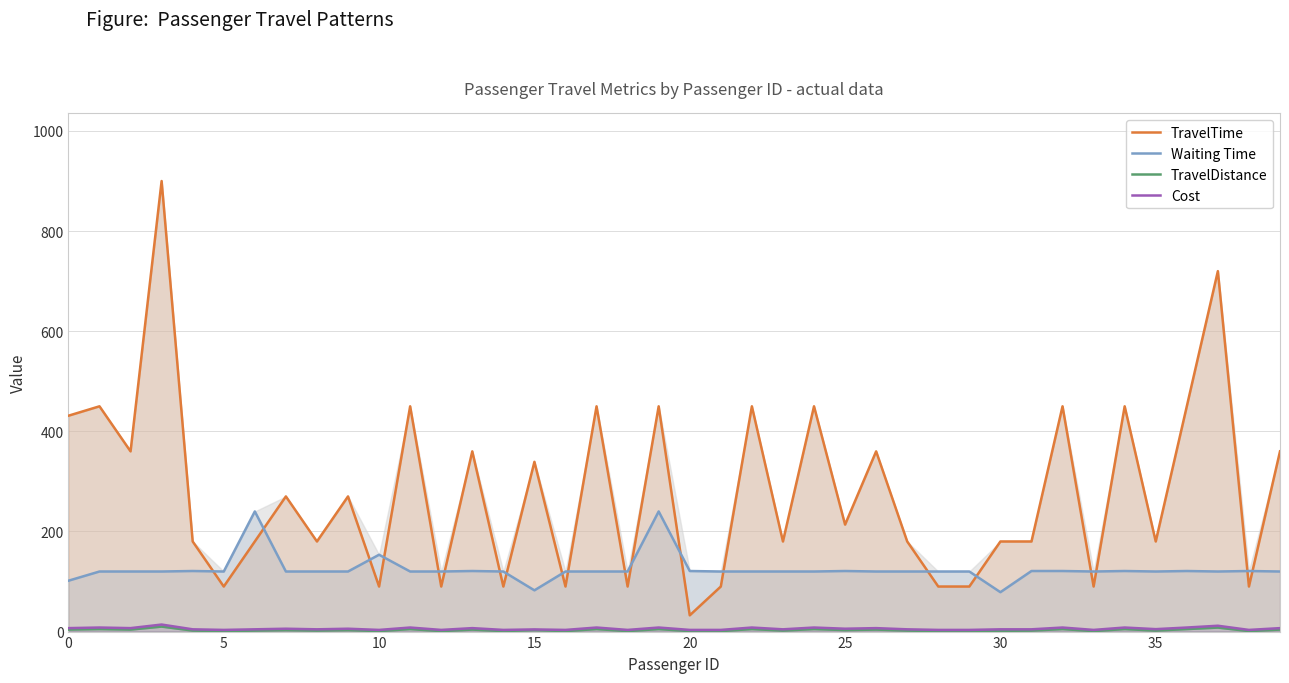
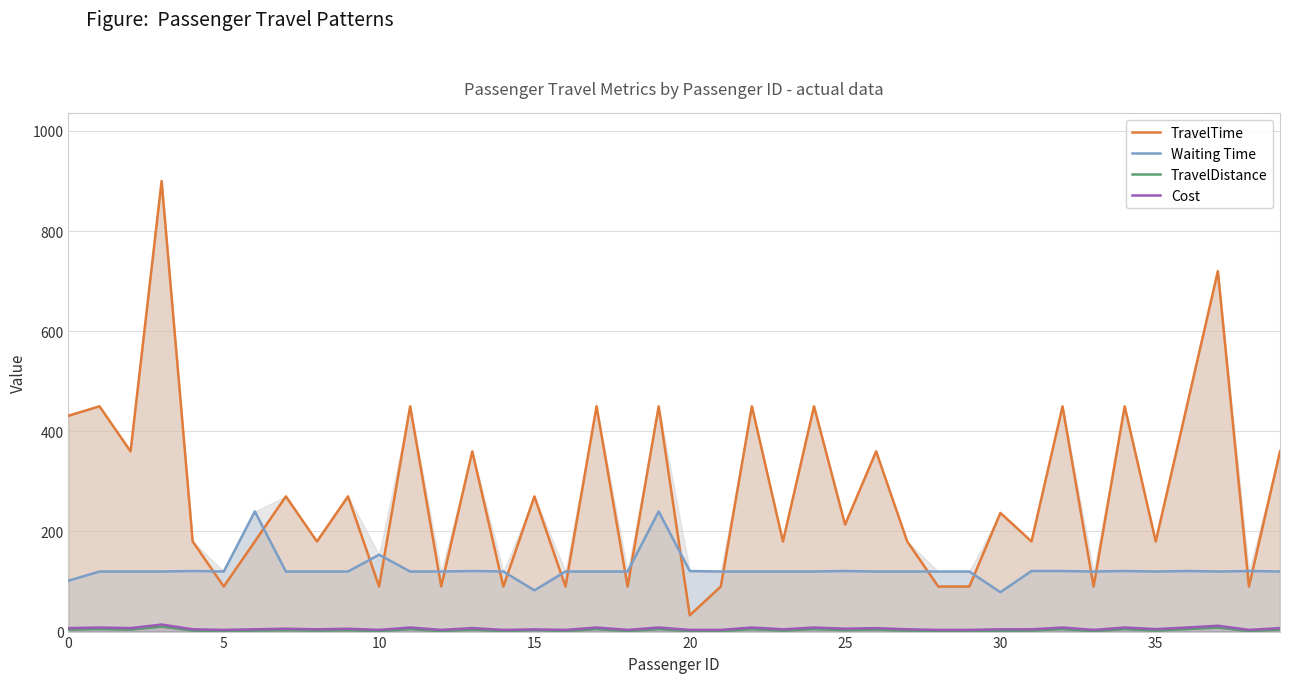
  {
    "TravelTime": {
      "5": 90,
      "10": 90,
-     "15": 340,
+     "15": 270,
      "20": 30,
-     "30": 180
+     "30": 240
    },
    "Waiting Time": {
      "0": 100,
      "15": 80,
      "25": 120,
      "30": 80,
      "35": 120
    }
  }
